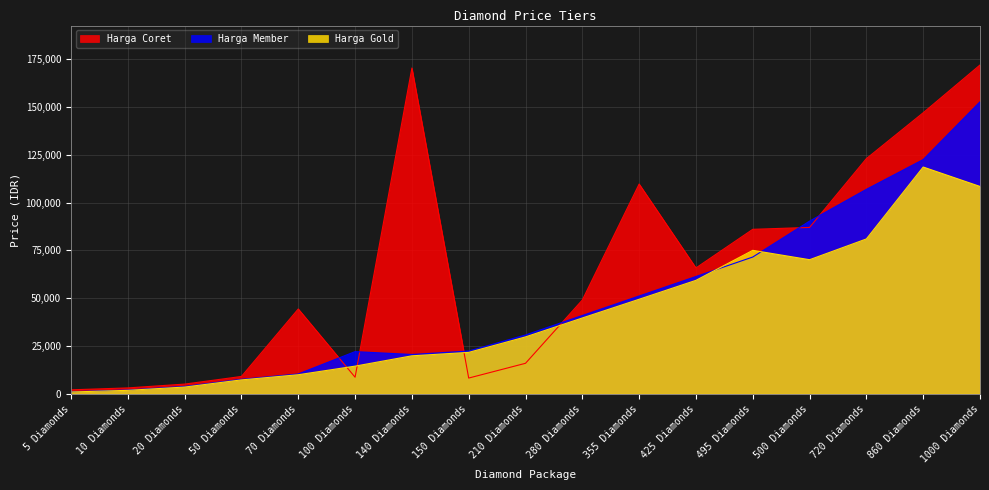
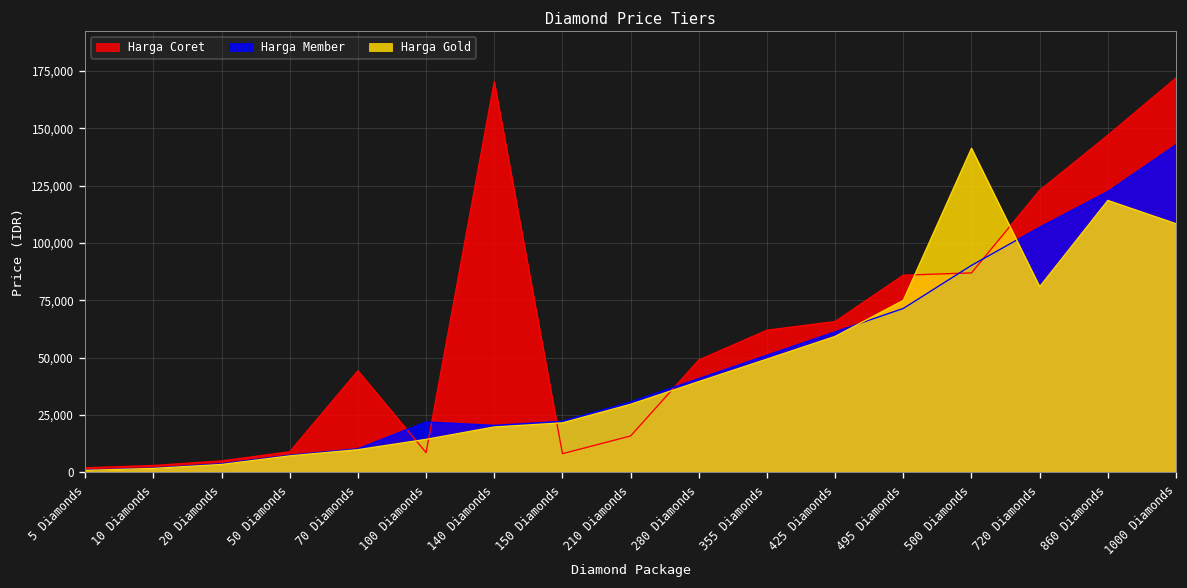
  {
    "Harga Coret": {
      "50 Diamonds": "9,000",
      "70 Diamonds": "44,000",
      "100 Diamonds": "9,000",
      "140 Diamonds": "170,000",
      "150 Diamonds": "8,000",
      "210 Diamonds": "16,000",
      "280 Diamonds": "49,000",
-     "355 Diamonds": "110,000",
+     "355 Diamonds": "62,000",
      "425 Diamonds": "66,000",
      "495 Diamonds": "86,000",
      "500 Diamonds": "87,000",
      "720 Diamonds": "123,000",
      "860 Diamonds": "147,000",
      "1000 Diamonds": "172,000"
    },
    "Harga Member": {
      "100 Diamonds": "22,000",
      "355 Diamonds": "51,000",
      "425 Diamonds": "61,000",
      "495 Diamonds": "72,000",
      "500 Diamonds": "90,000",
      "720 Diamonds": "107,000",
      "860 Diamonds": "123,000",
-     "1000 Diamonds": "153,000"
+     "1000 Diamonds": "143,000"
    },
    "Harga Gold": {
      "100 Diamonds": "14,000",
      "355 Diamonds": "49,000",
      "425 Diamonds": "59,000",
      "495 Diamonds": "75,000",
-     "500 Diamonds": "70,000",
+     "500 Diamonds": "141,000",
      "720 Diamonds": "81,000",
      "860 Diamonds": "119,000",
      "1000 Diamonds": "108,000"
    }
  }
